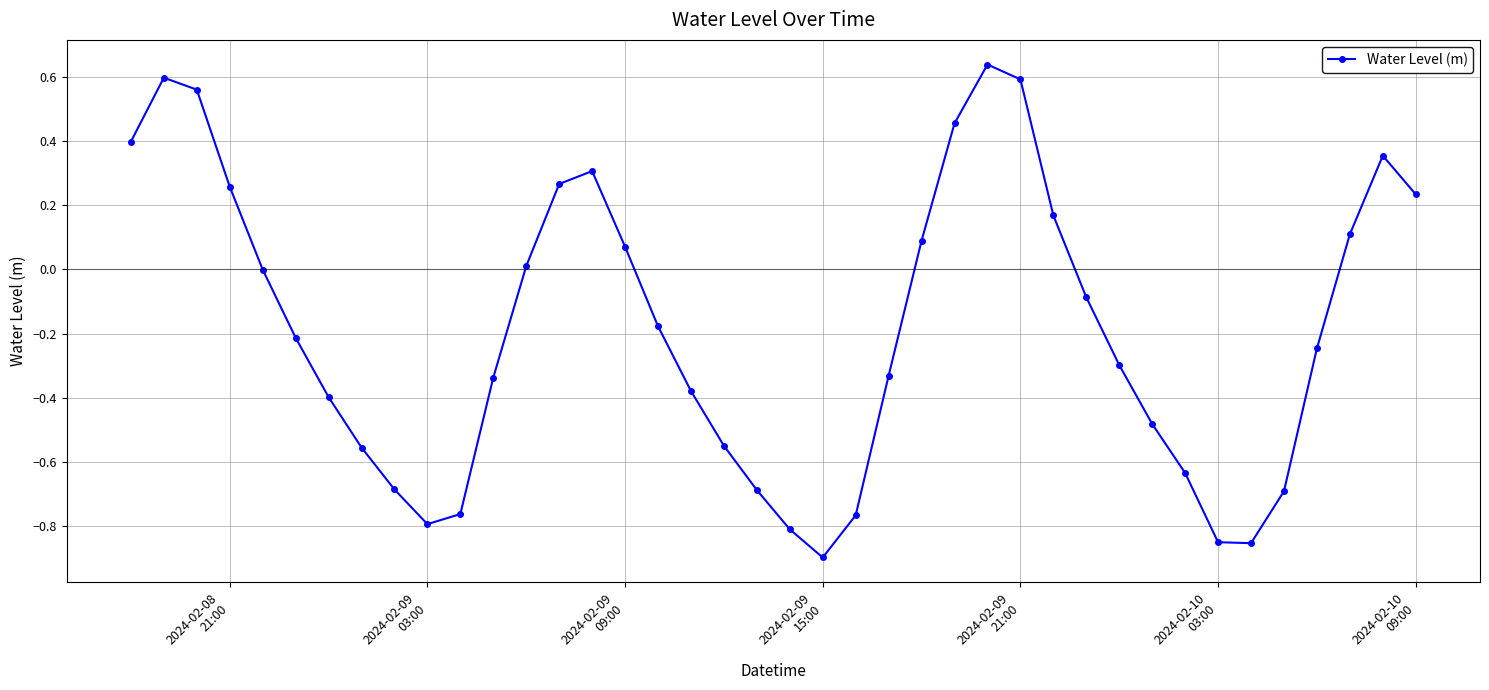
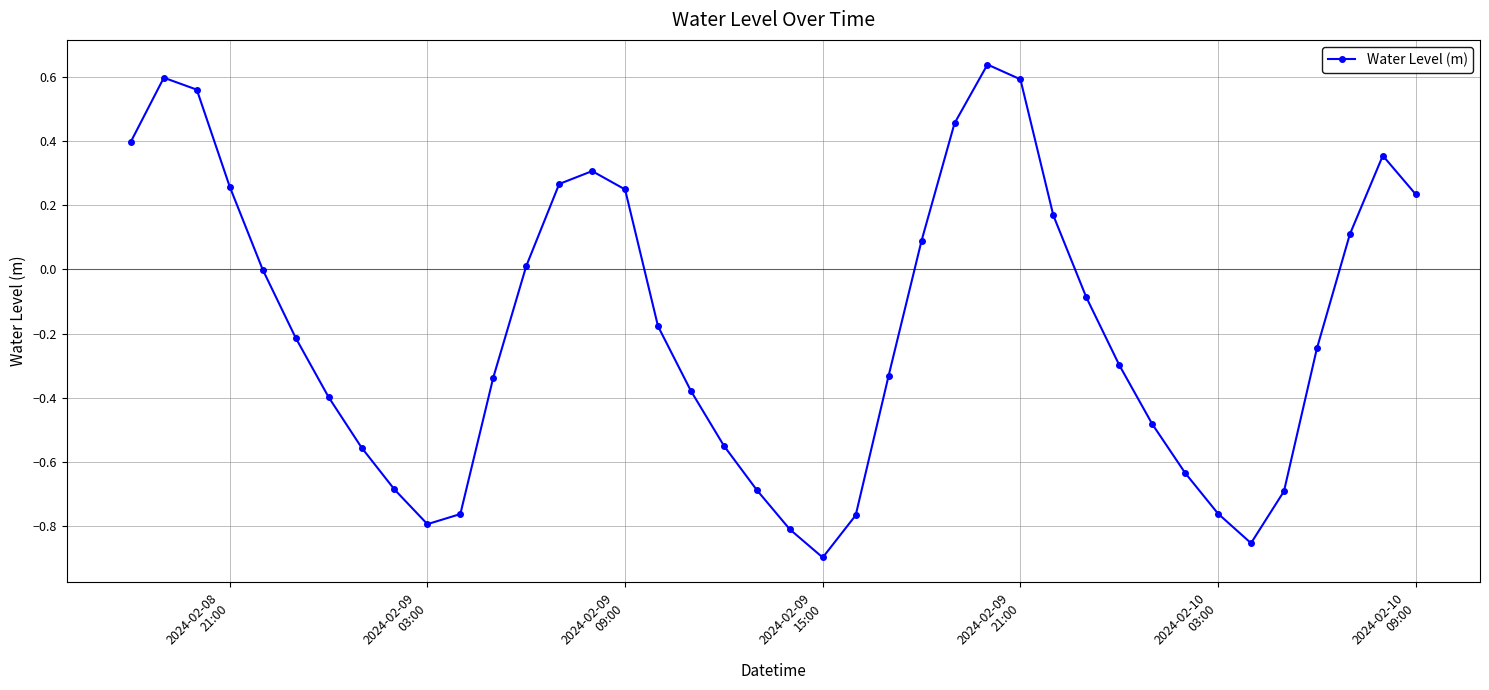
  {
    "2024-02-08 21:00": 0.26,
    "2024-02-09 03:00": -0.79,
-   "2024-02-09 09:00": 0.07,
+   "2024-02-09 09:00": 0.25,
    "2024-02-09 15:00": -0.90,
    "2024-02-09 21:00": 0.59,
-   "2024-02-10 03:00": -0.85,
+   "2024-02-10 03:00": -0.76,
    "2024-02-10 09:00": 0.23
  }
